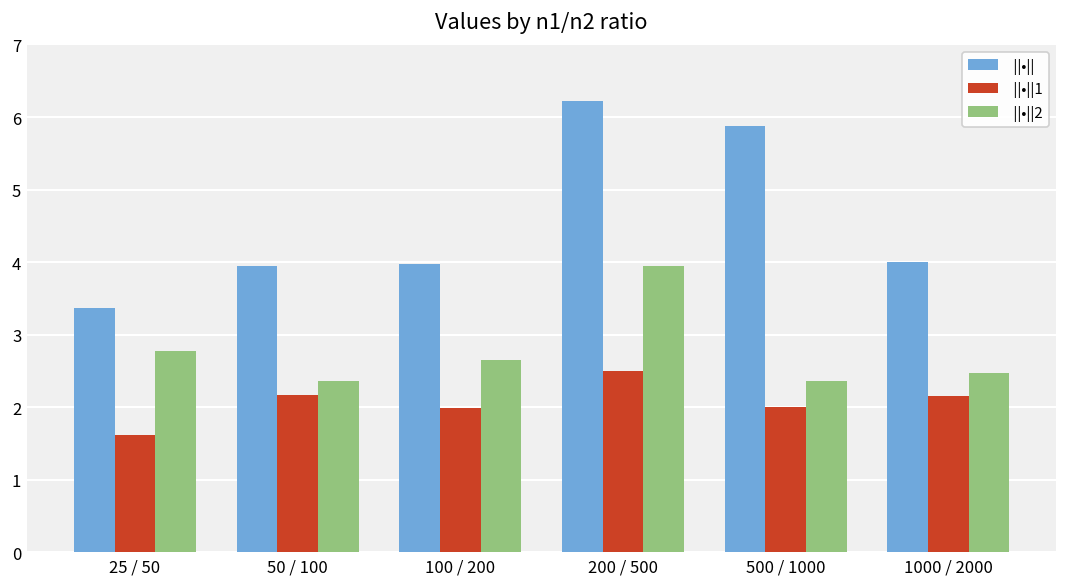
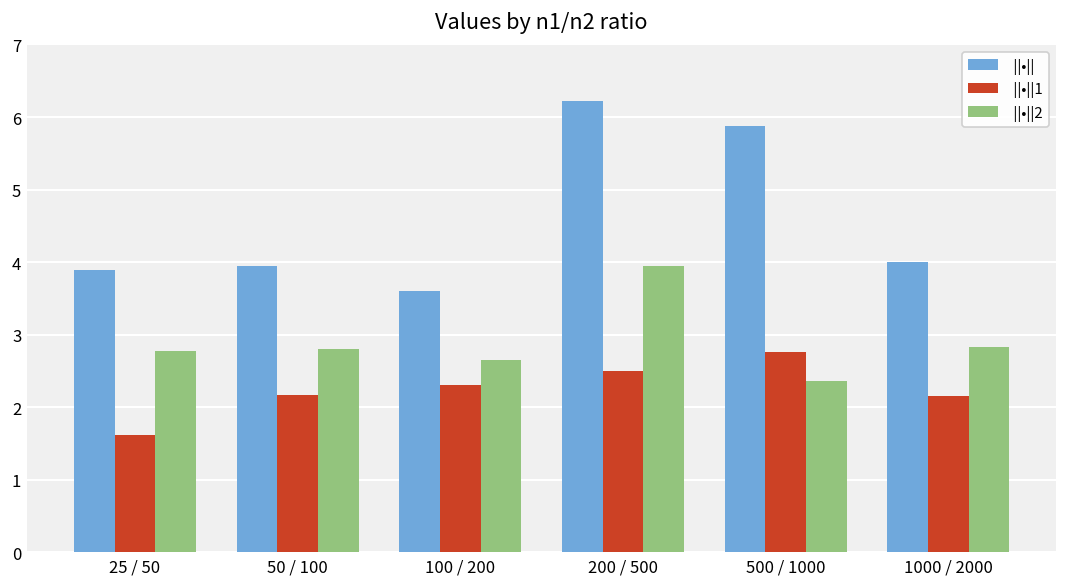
  {
    "||•||": {
-     "25 / 50": 3.4,
+     "25 / 50": 3.9,
      "50 / 100": 3.9,
-     "100 / 200": 4.0,
+     "100 / 200": 3.6,
      "200 / 500": 6.2,
      "500 / 1000": 5.9,
      "1000 / 2000": 4.0
    },
    "||•||1": {
      "25 / 50": 1.6,
      "50 / 100": 2.2,
-     "100 / 200": 2.0,
+     "100 / 200": 2.3,
      "200 / 500": 2.5,
-     "500 / 1000": 2.0,
+     "500 / 1000": 2.8,
      "1000 / 2000": 2.1
    },
    "||•||2": {
      "25 / 50": 2.8,
-     "50 / 100": 2.4,
+     "50 / 100": 2.8,
      "100 / 200": 2.7,
      "200 / 500": 3.9,
      "500 / 1000": 2.4,
-     "1000 / 2000": 2.5
+     "1000 / 2000": 2.8
    }
  }
